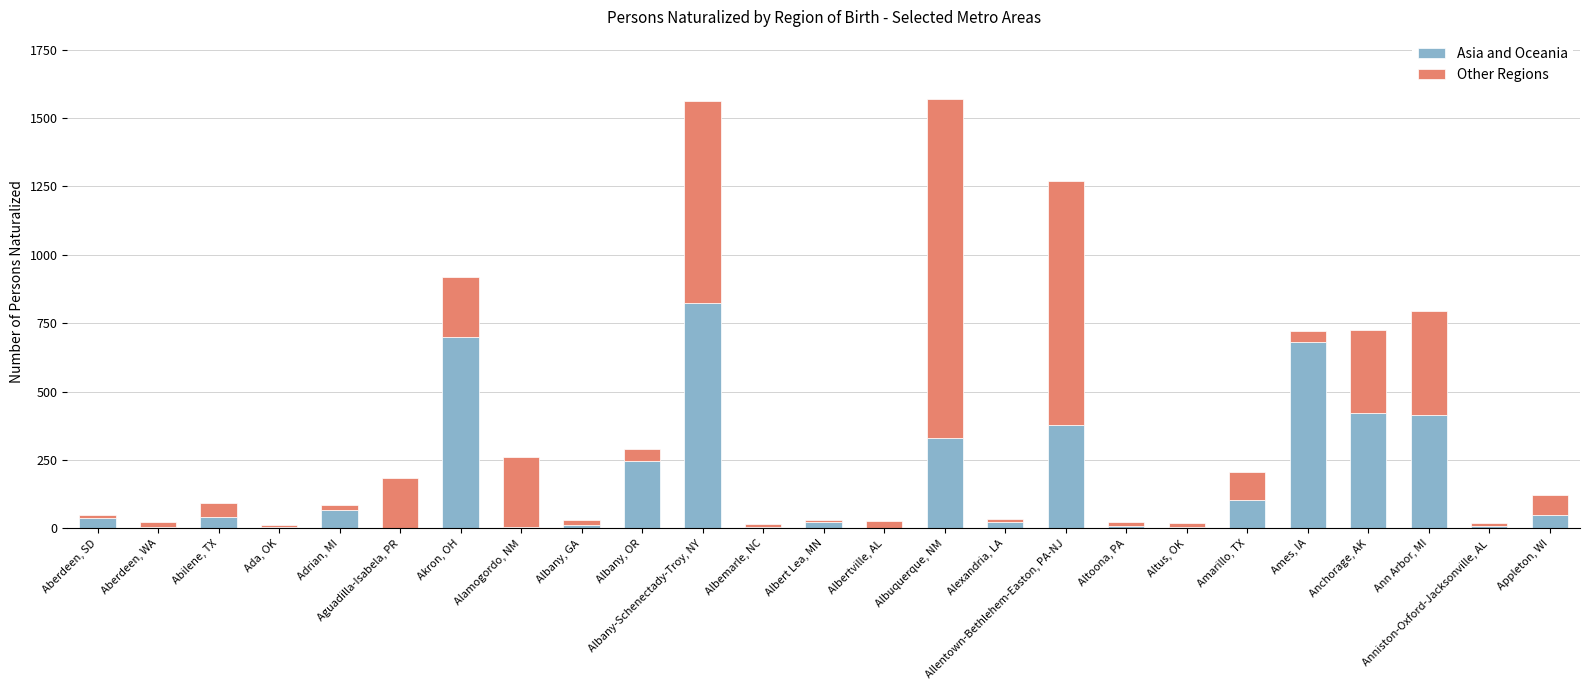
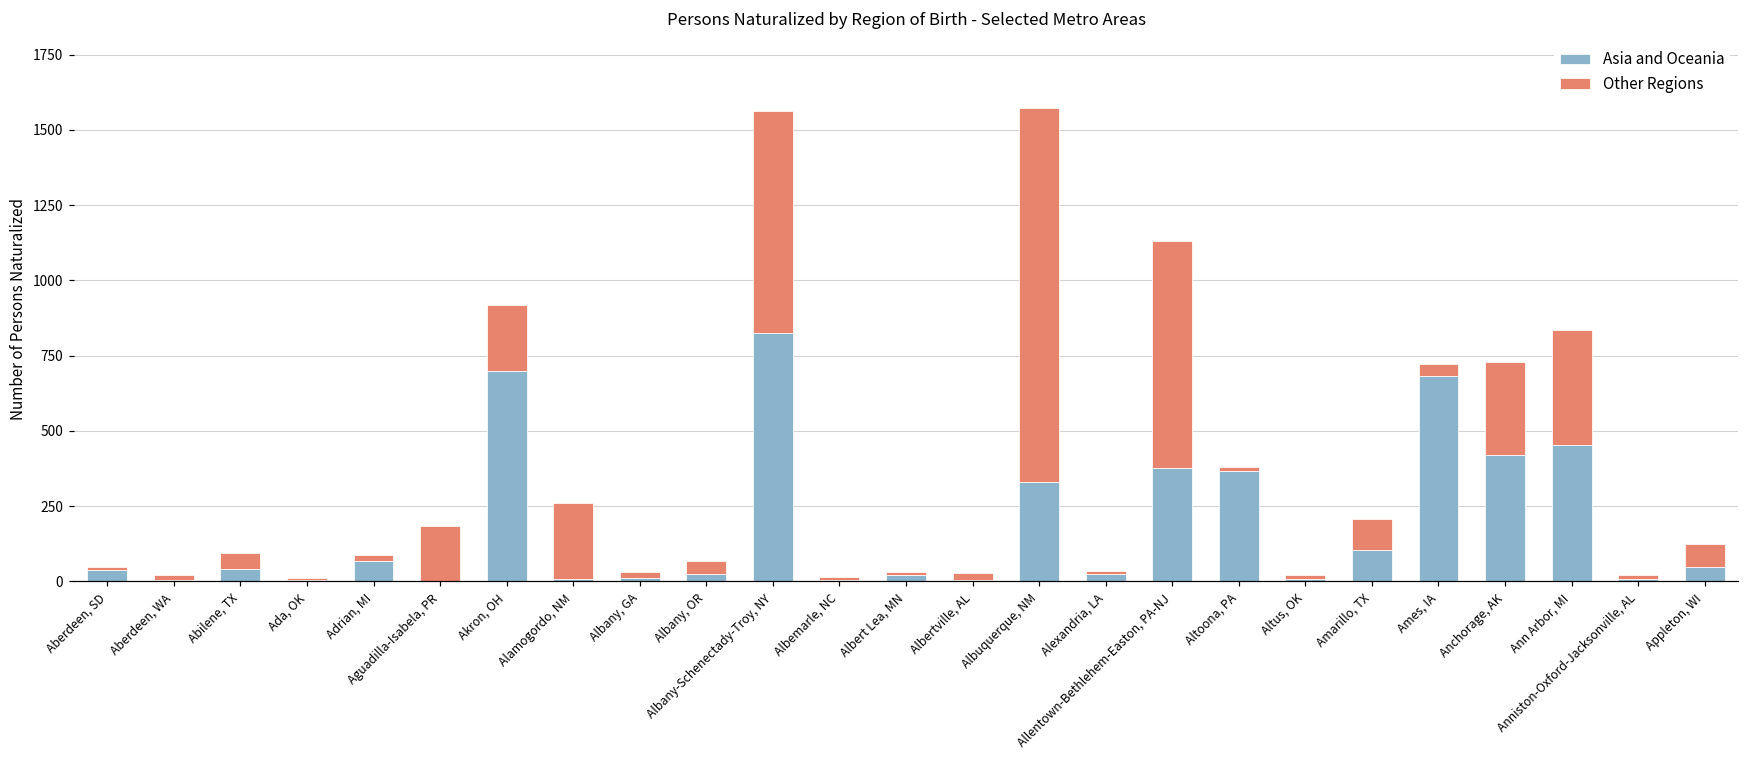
  {
    "Asia and Oceania": {
      "Aberdeen, SD": 40,
      "Abilene, TX": 40,
      "Adrian, MI": 70,
      "Aguadilla-Isabela, PR": 0,
      "Akron, OH": 700,
      "Albany, GA": 10,
-     "Albany, OR": 250,
+     "Albany, OR": 20,
      "Albany-Schenectady-Troy, NY": 830,
      "Albert Lea, MN": 20,
      "Albuquerque, NM": 330,
      "Alexandria, LA": 30,
      "Allentown-Bethlehem-Easton, PA-NJ": 380,
-     "Altoona, PA": 10,
+     "Altoona, PA": 370,
      "Amarillo, TX": 100,
      "Ames, IA": 680,
      "Anchorage, AK": 420,
-     "Ann Arbor, MI": 410,
+     "Ann Arbor, MI": 450,
      "Appleton, WI": 50
    },
    "Other Regions": {
      "Aberdeen, SD": 10,
      "Aberdeen, WA": 20,
      "Abilene, TX": 50,
      "Adrian, MI": 20,
      "Aguadilla-Isabela, PR": 180,
      "Akron, OH": 220,
      "Alamogordo, NM": 250,
      "Albany, GA": 20,
      "Albany, OR": 50,
      "Albany-Schenectady-Troy, NY": 740,
      "Albemarle, NC": 10,
      "Albertville, AL": 30,
      "Albuquerque, NM": 1240,
-     "Allentown-Bethlehem-Easton, PA-NJ": 890,
+     "Allentown-Bethlehem-Easton, PA-NJ": 750,
      "Altoona, PA": 20,
      "Altus, OK": 10,
      "Amarillo, TX": 100,
      "Ames, IA": 40,
      "Anchorage, AK": 310,
      "Ann Arbor, MI": 380,
      "Anniston-Oxford-Jacksonville, AL": 10,
      "Appleton, WI": 80
    }
  }
